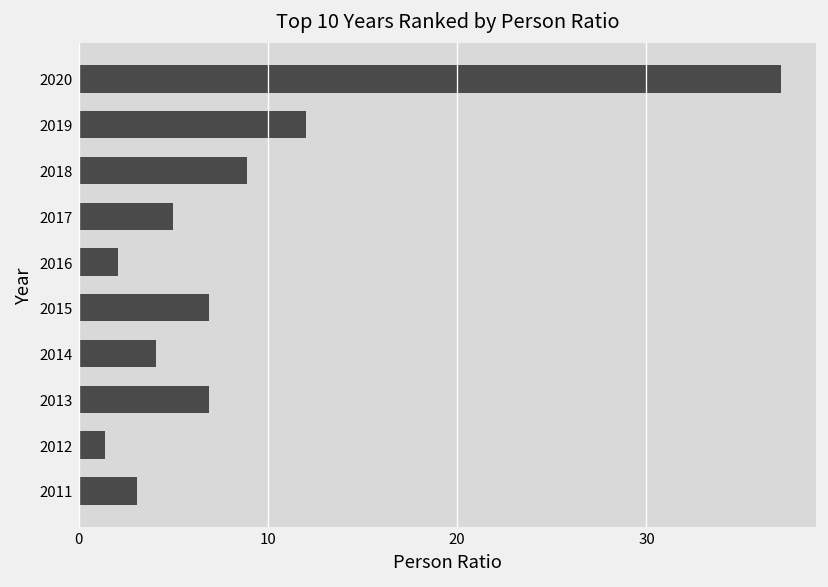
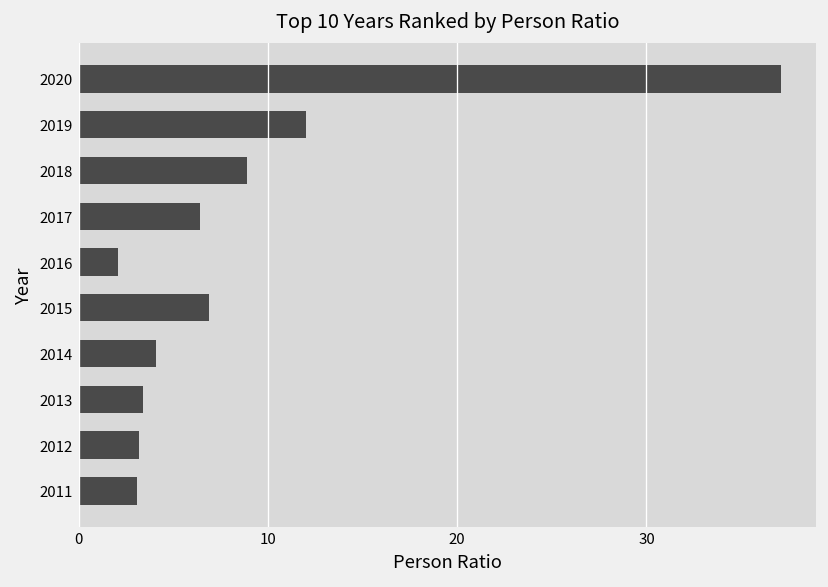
  {
    "2020": 37.1,
    "2019": 12.0,
    "2018": 8.9,
-   "2017": 5.0,
+   "2017": 6.4,
    "2016": 2.1,
    "2015": 6.9,
    "2014": 4.1,
-   "2013": 6.9,
-   "2012": 1.4,
+   "2013": 3.4,
+   "2012": 3.2,
    "2011": 3.1
  }
